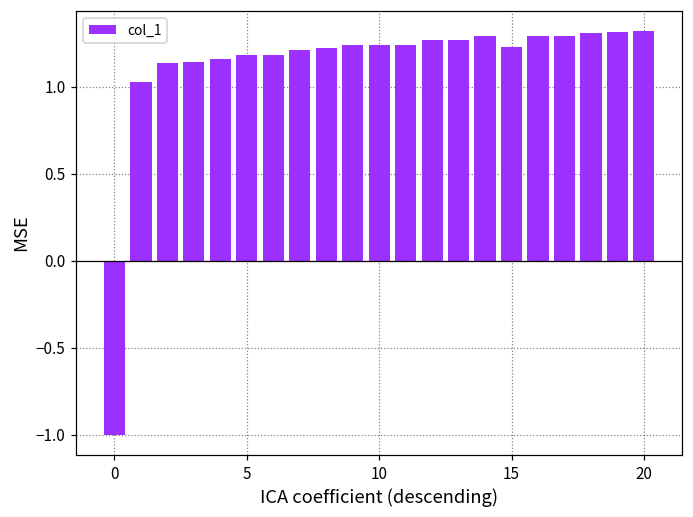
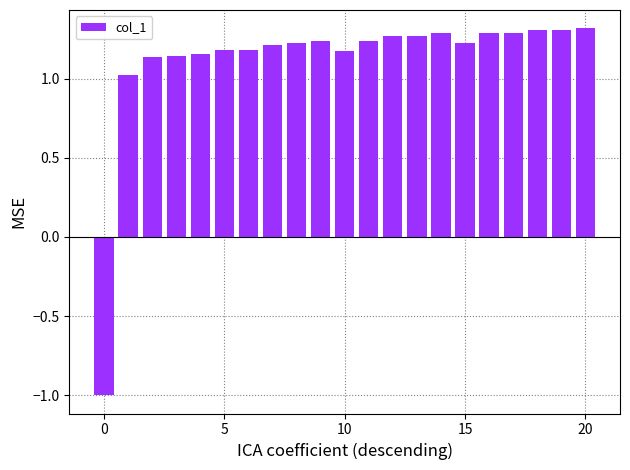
  {
    "0": -1.00,
    "5": 1.18,
-   "10": 1.24,
+   "10": 1.18,
    "15": 1.23,
    "20": 1.32
  }
